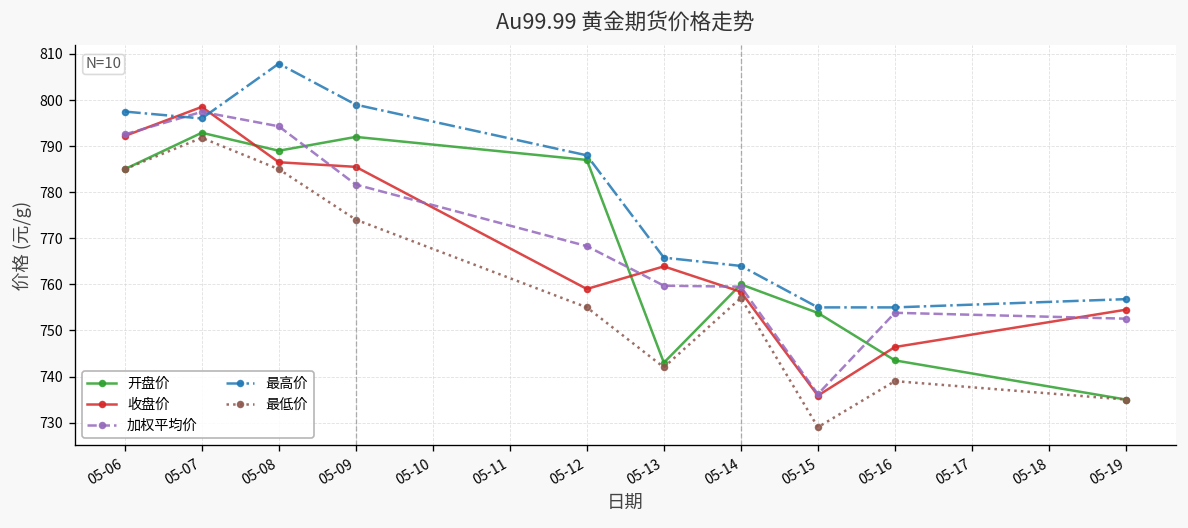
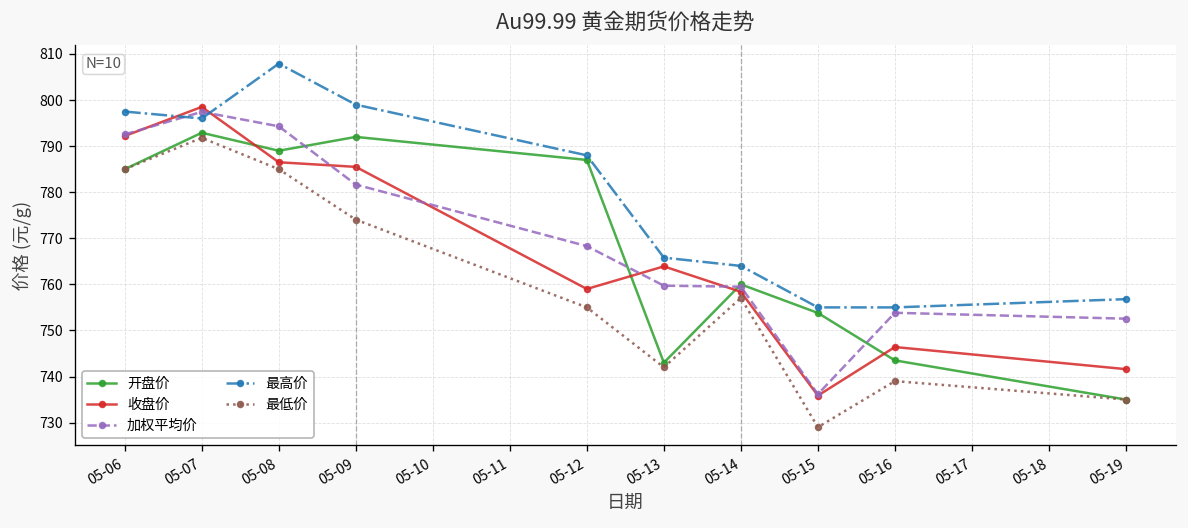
  {
    "开盘价": {
      "05-07": 793,
      "05-08": 789,
      "05-09": 792,
      "05-12": 787,
      "05-13": 743,
      "05-15": 754,
      "05-16": 744
    },
    "收盘价": {
      "05-07": 799,
      "05-08": 787,
      "05-09": 786,
      "05-12": 759,
      "05-13": 764,
      "05-14": 758,
      "05-16": 746,
-     "05-19": 755
+     "05-19": 742
    },
    "加权平均价": {
      "05-07": 797,
      "05-08": 794,
      "05-09": 782,
      "05-12": 768,
      "05-13": 760,
      "05-16": 754,
      "05-19": 753
    },
    "最高价": {
      "05-06": 798,
      "05-07": 796,
      "05-08": 808,
      "05-09": 799,
      "05-12": 788,
      "05-13": 766,
      "05-14": 764,
      "05-15": 755,
      "05-16": 755,
      "05-19": 757
    },
    "最低价": {
      "05-07": 792,
      "05-08": 785,
      "05-09": 774,
      "05-12": 755,
      "05-13": 742,
      "05-14": 757,
      "05-15": 729,
      "05-16": 739
    }
  }
